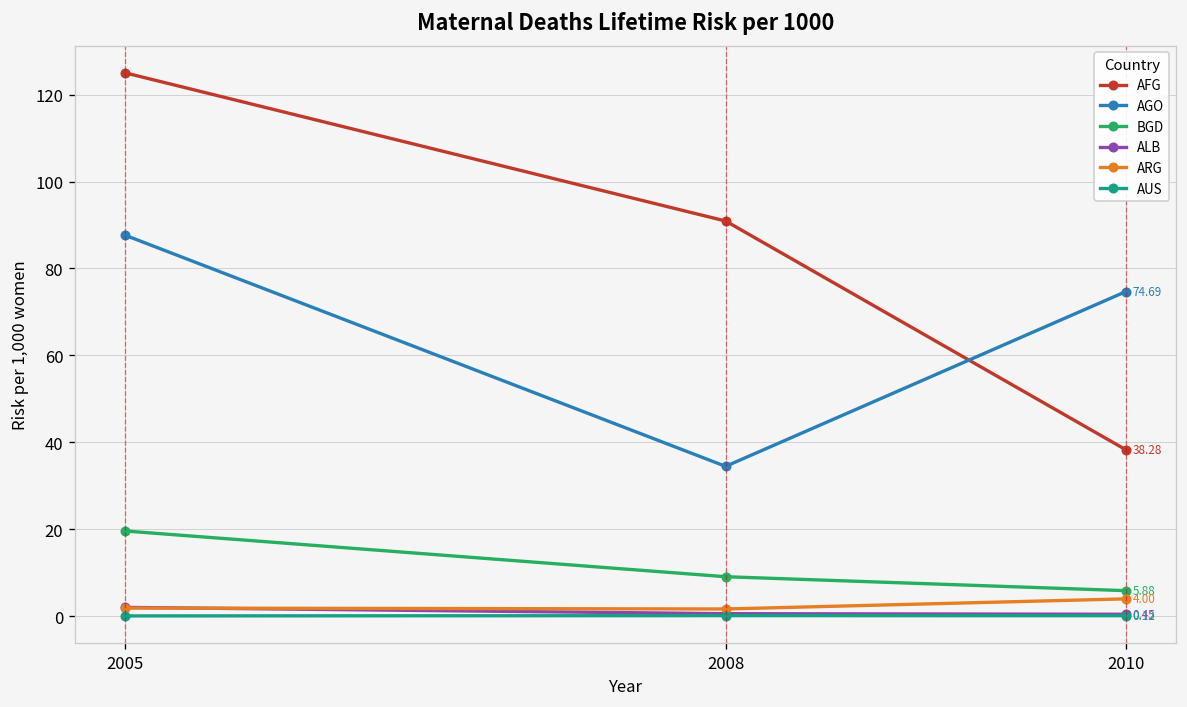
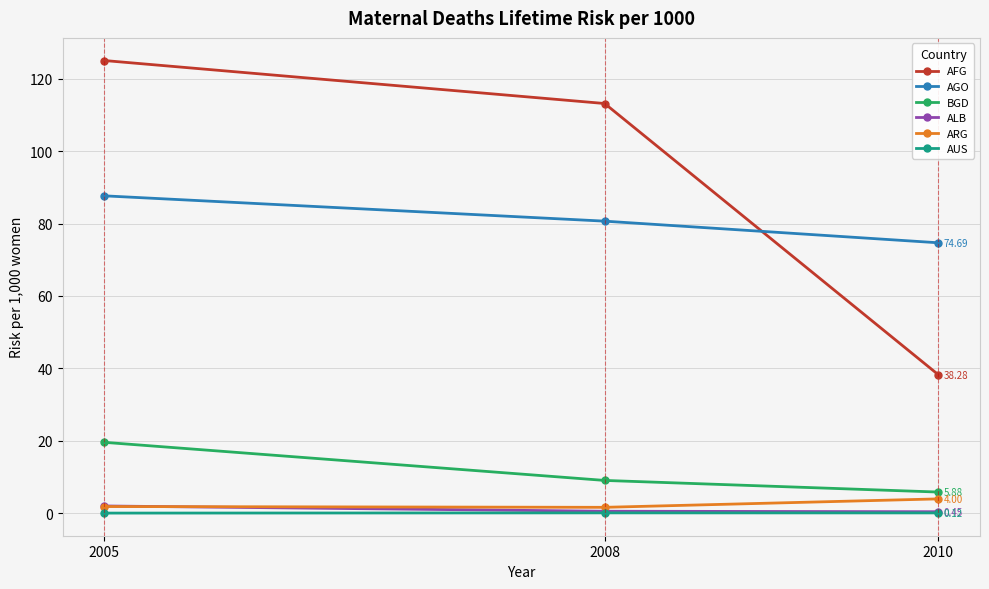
  {
    "AFG": {
      "2005": 125,
-     "2008": 91
+     "2008": 113
    },
    "AGO": {
      "2005": 88,
-     "2008": 34
+     "2008": 81
    },
    "ARG": {
      "2008": 2
    }
  }
